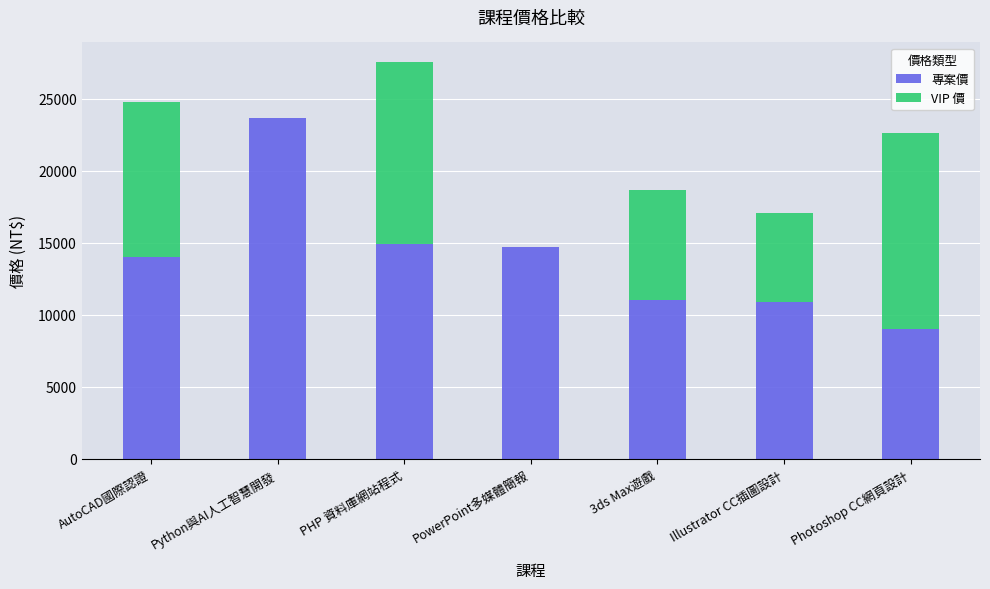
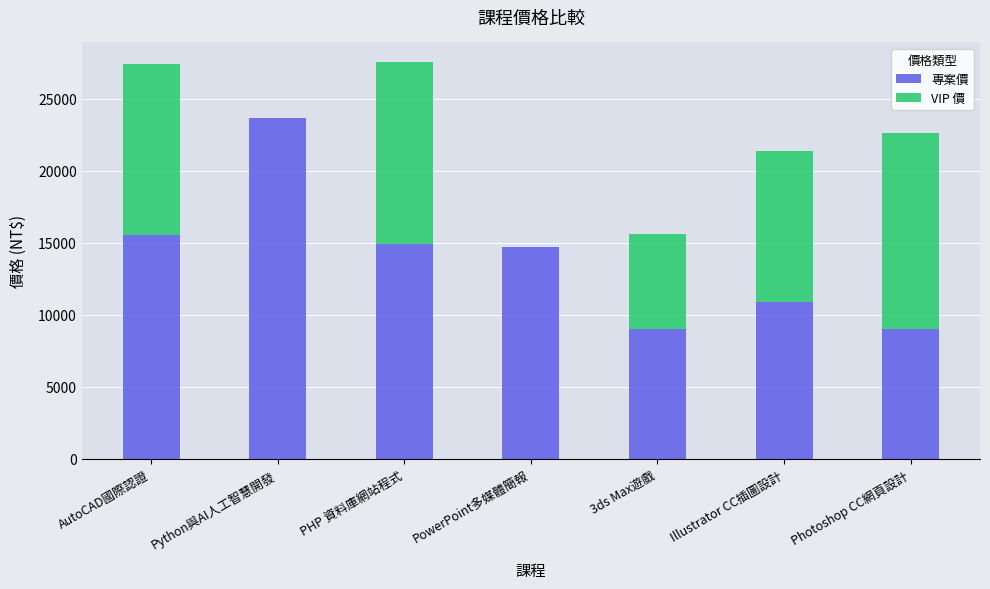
  {
    "專案價": {
-     "AutoCAD國際認證": 14000,
+     "AutoCAD國際認證": 15500,
      "Python與AI人工智慧開發": 23700,
      "PHP 資料庫網站程式": 14900,
      "PowerPoint多媒體簡報": 14700,
-     "3ds Max遊戲": 11000,
+     "3ds Max遊戲": 9000,
      "Illustrator CC插圖設計": 10900,
      "Photoshop CC網頁設計": 9000
    },
    "VIP 價": {
-     "AutoCAD國際認證": 10800,
+     "AutoCAD國際認證": 11900,
      "Python與AI人工智慧開發": 0,
      "PHP 資料庫網站程式": 12700,
      "PowerPoint多媒體簡報": 0,
-     "3ds Max遊戲": 7600,
-     "Illustrator CC插圖設計": 6200,
+     "3ds Max遊戲": 6600,
+     "Illustrator CC插圖設計": 10500,
      "Photoshop CC網頁設計": 13700
    }
  }
